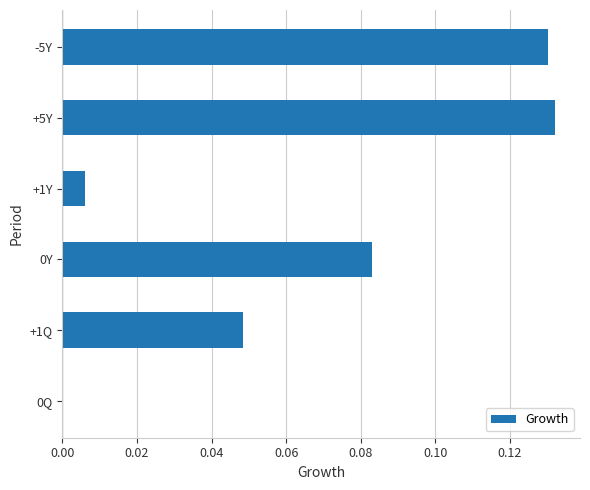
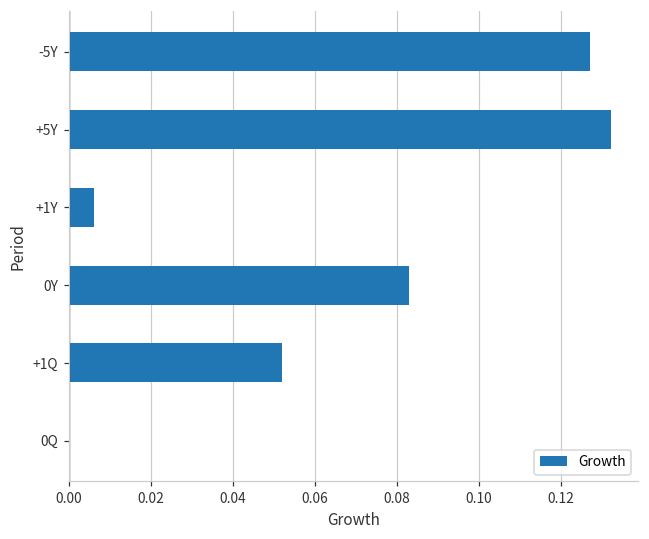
  {
-   "-5Y": 0.130,
+   "-5Y": 0.127,
    "+5Y": 0.132,
    "+1Y": 0.006,
    "0Y": 0.083,
-   "+1Q": 0.049,
+   "+1Q": 0.052,
    "0Q": 0.000
  }
